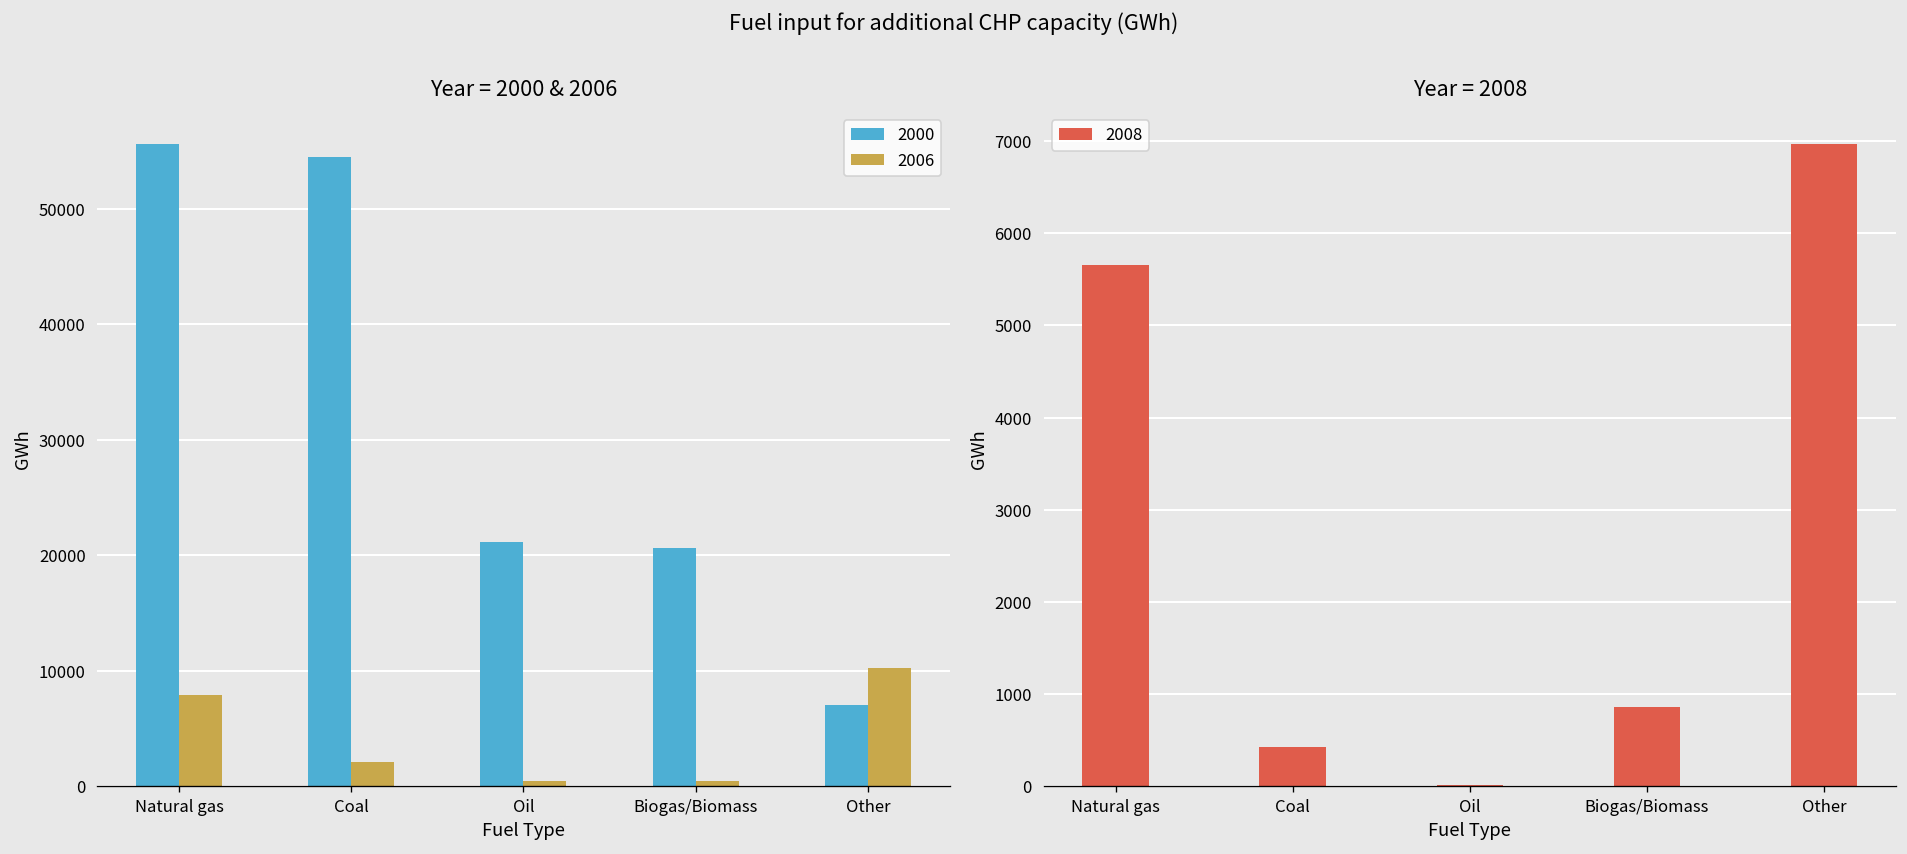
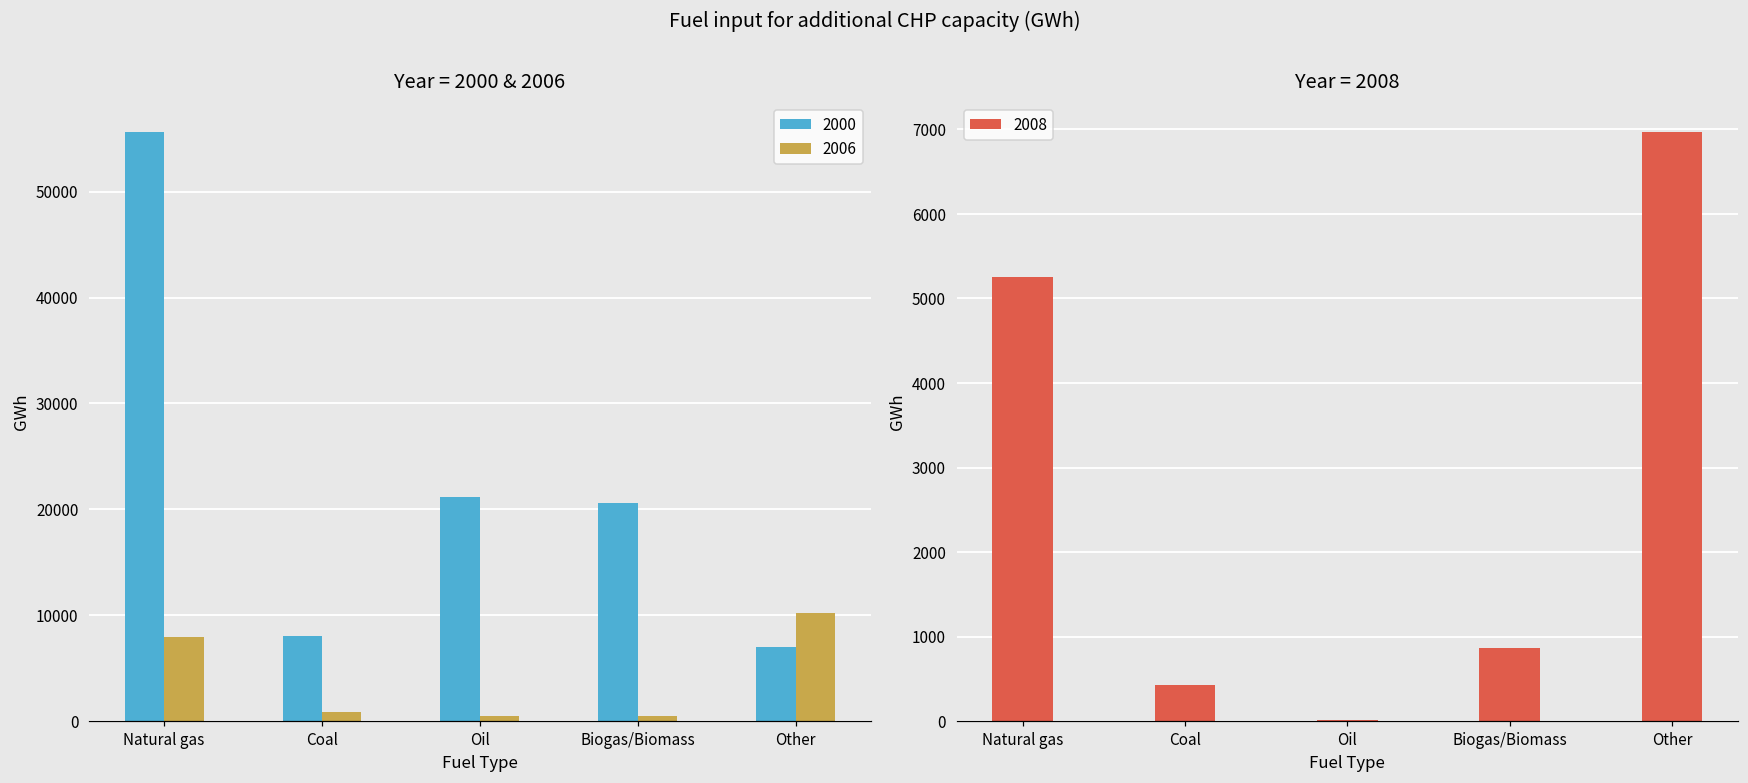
  {
    "Year = 2000 & 2006": {
      "2000": {
        "Natural gas": 56000,
-       "Coal": 55000,
+       "Coal": 8000,
        "Oil": 21000,
        "Biogas/Biomass": 21000,
        "Other": 7000
      },
      "2006": {
        "Natural gas": 8000,
-       "Coal": 2000,
+       "Coal": 1000,
        "Oil": 0,
        "Biogas/Biomass": 0,
        "Other": 10000
      }
    },
    "Year = 2008": {
-     "Natural gas": 5700,
+     "Natural gas": 5200,
      "Coal": 400,
      "Biogas/Biomass": 900,
      "Other": 7000
    }
  }
